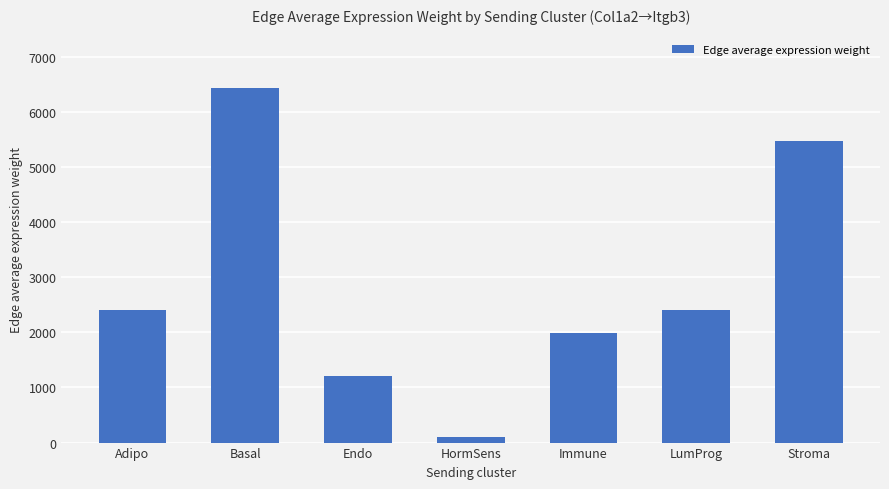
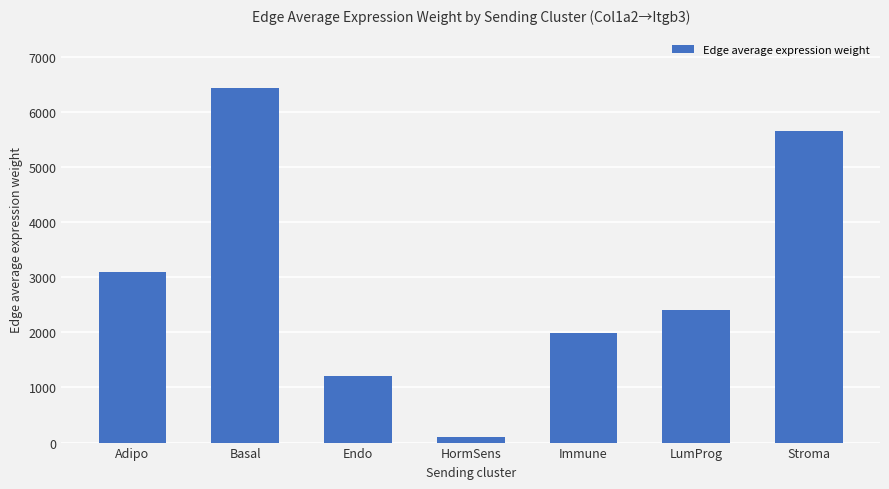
  {
-   "Adipo": 2400,
+   "Adipo": 3100,
    "Basal": 6400,
    "Endo": 1200,
    "HormSens": 100,
    "Immune": 2000,
    "LumProg": 2400,
-   "Stroma": 5500
+   "Stroma": 5700
  }
